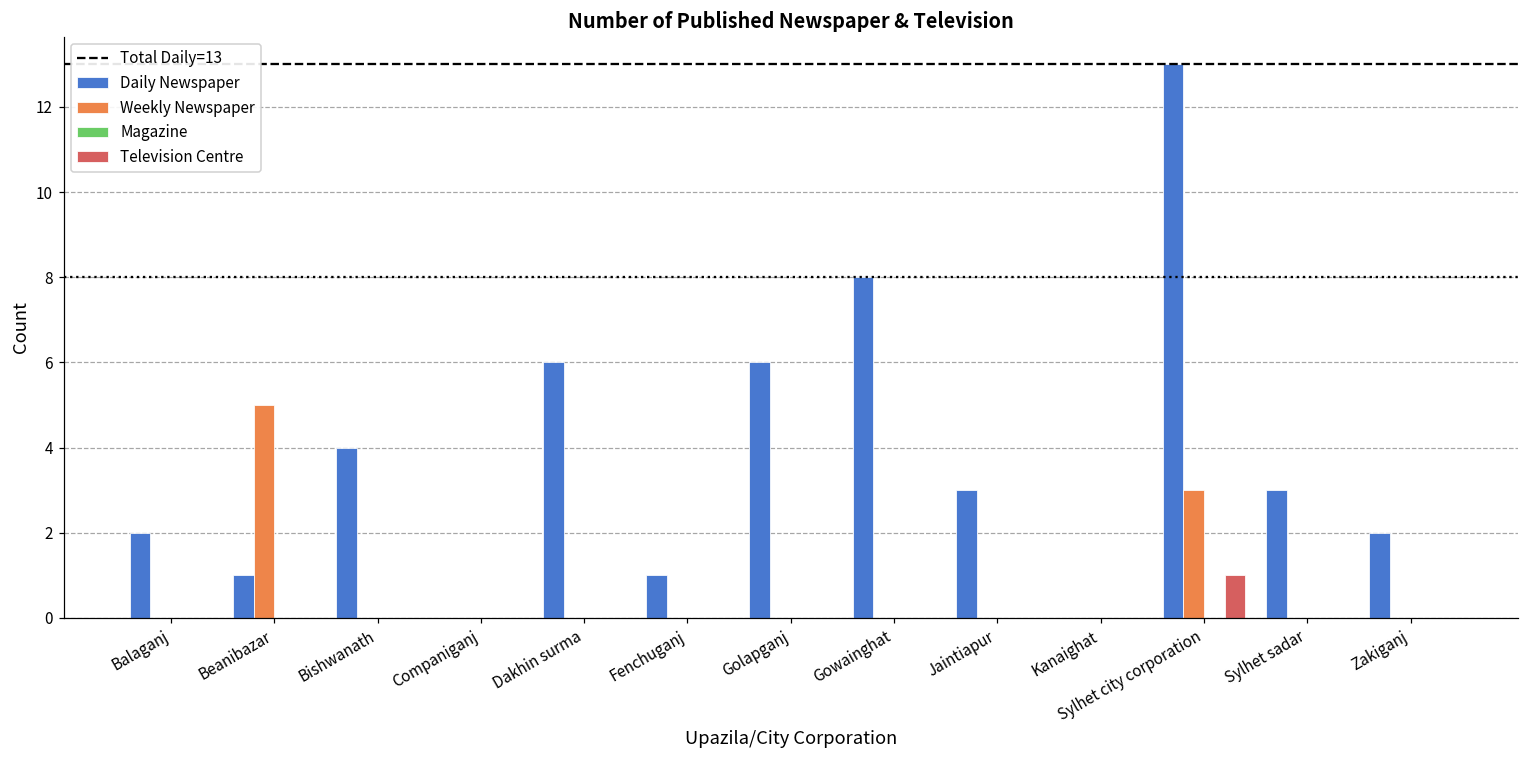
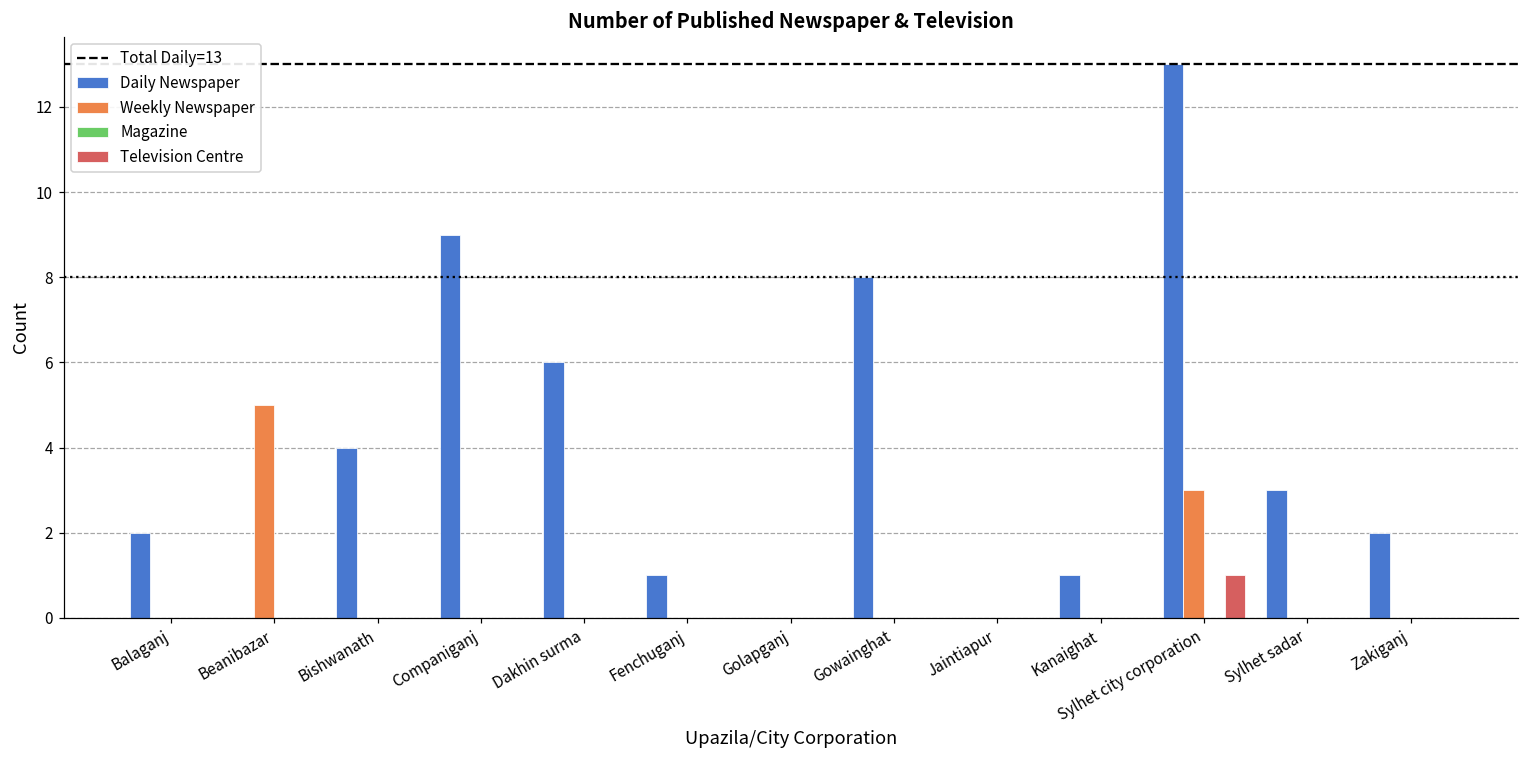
  {
    "Daily Newspaper": {
      "Balaganj": 2,
-     "Beanibazar": 1,
+     "Beanibazar": 0,
      "Bishwanath": 4,
-     "Companiganj": 0,
+     "Companiganj": 9,
      "Dakhin surma": 6,
      "Fenchuganj": 1,
-     "Golapganj": 6,
+     "Golapganj": 0,
      "Gowainghat": 8,
-     "Jaintiapur": 3,
-     "Kanaighat": 0,
+     "Jaintiapur": 0,
+     "Kanaighat": 1,
      "Sylhet city corporation": 13,
      "Sylhet sadar": 3,
      "Zakiganj": 2
    },
    "Magazine": {
      "Balaganj": 0,
      "Beanibazar": 0,
      "Bishwanath": 0,
      "Companiganj": 0,
      "Dakhin surma": 0,
      "Fenchuganj": 0,
      "Golapganj": 0,
      "Gowainghat": 0,
      "Jaintiapur": 0,
      "Kanaighat": 0,
      "Sylhet city corporation": 0,
      "Sylhet sadar": 0,
      "Zakiganj": 0
    }
  }
